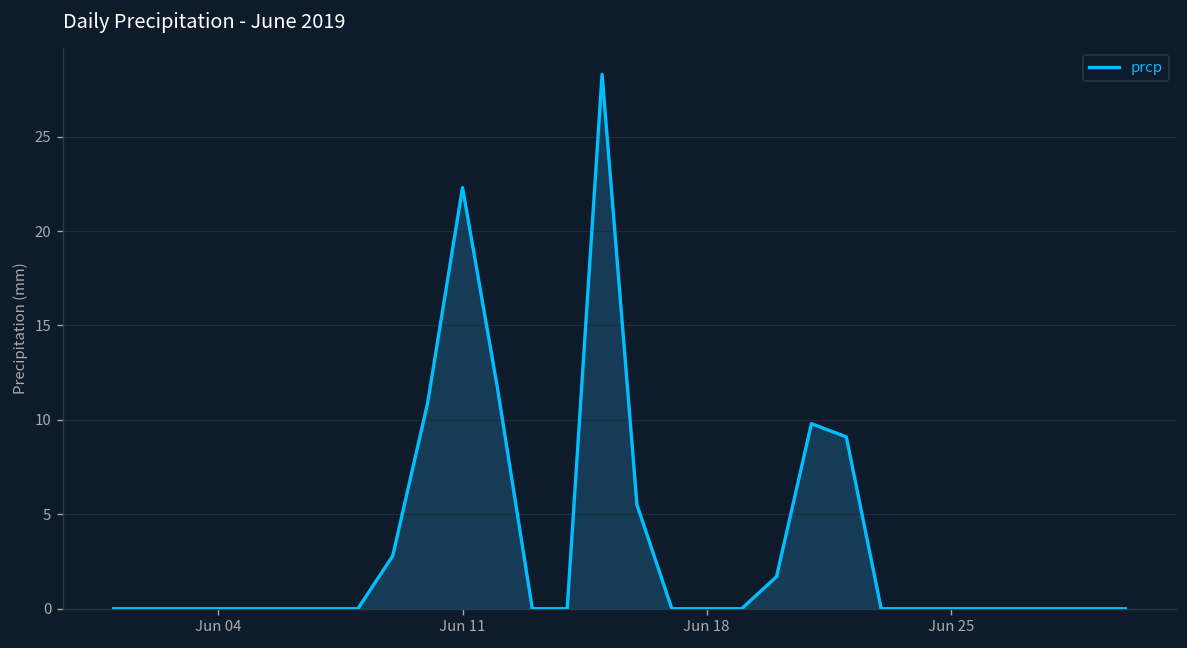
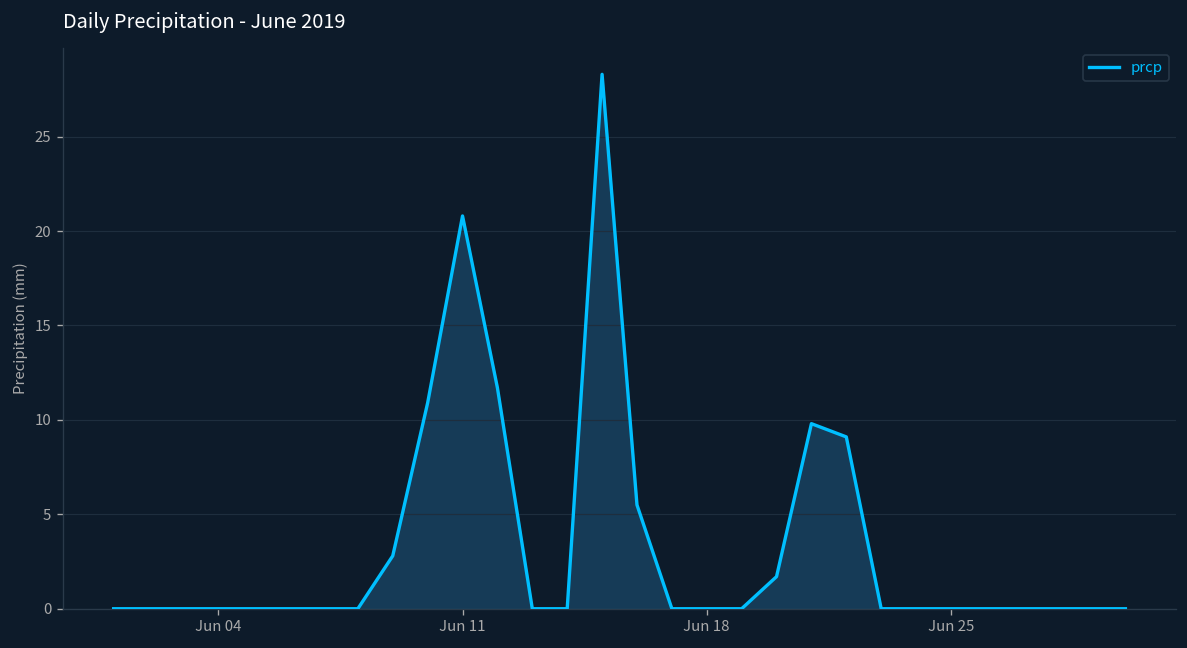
  {
    "Jun 04": 0.0,
-   "Jun 11": 22.3,
+   "Jun 11": 20.8,
    "Jun 18": 0.0,
    "Jun 25": 0.0
  }
